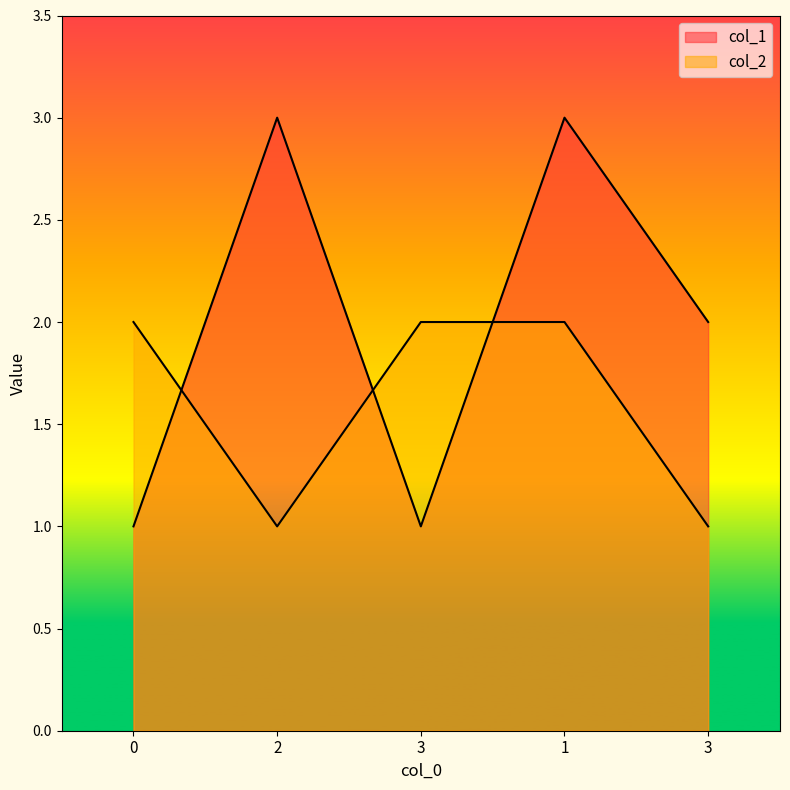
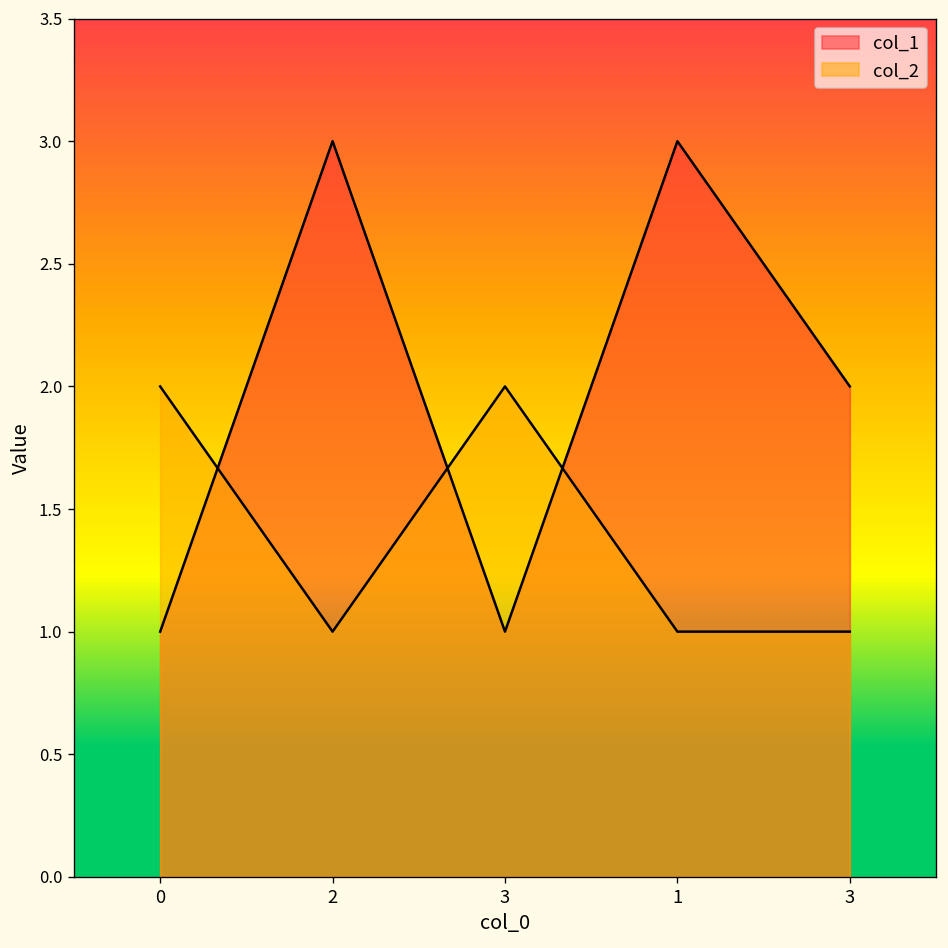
  {
    "col_1": {
      "0": 1,
      "2": 3,
      "1": 3
    },
    "col_2": {
      "0": 2,
      "2": 1,
-     "1": 2
+     "1": 1
    }
  }
